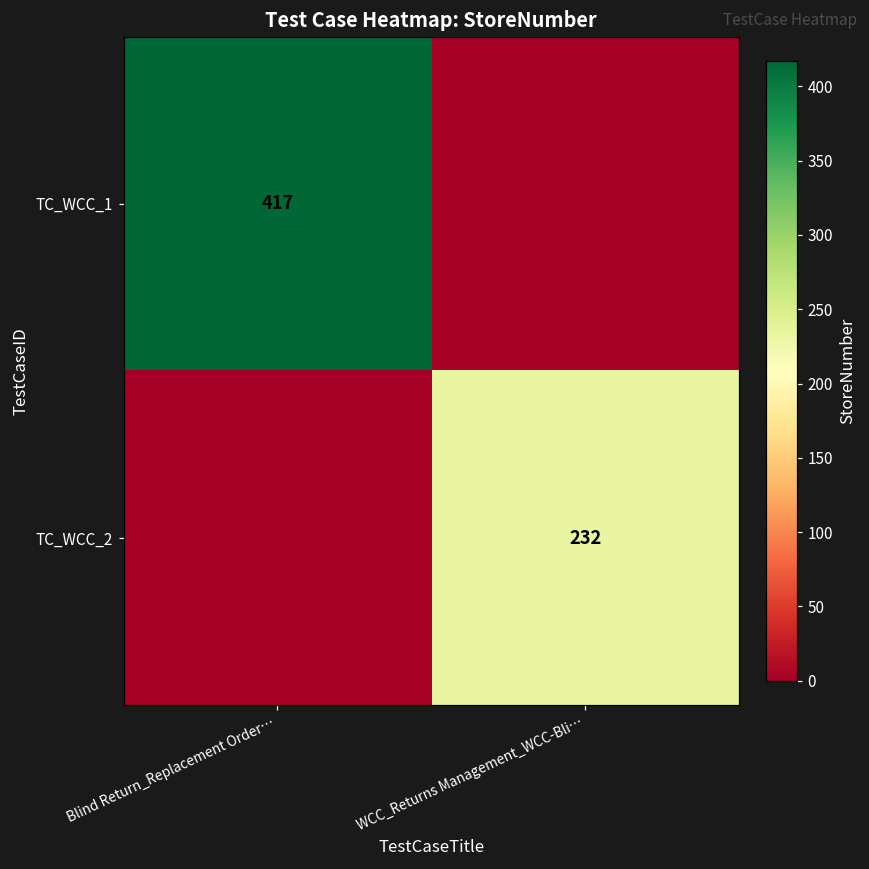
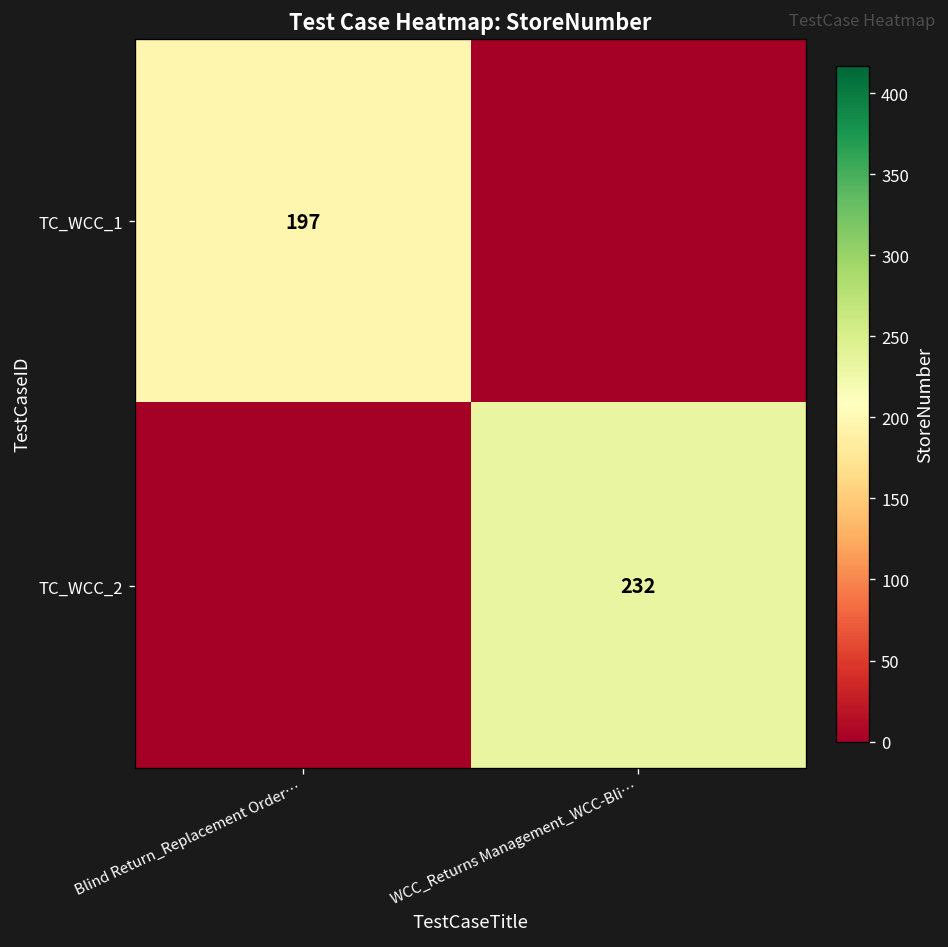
  {
    "TC_WCC_1": {
-     "Blind Return_Replacement Order…": 417
+     "Blind Return_Replacement Order…": 197
    },
    "TC_WCC_2": {
      "WCC_Returns Management_WCC-Bli…": 232
    }
  }
